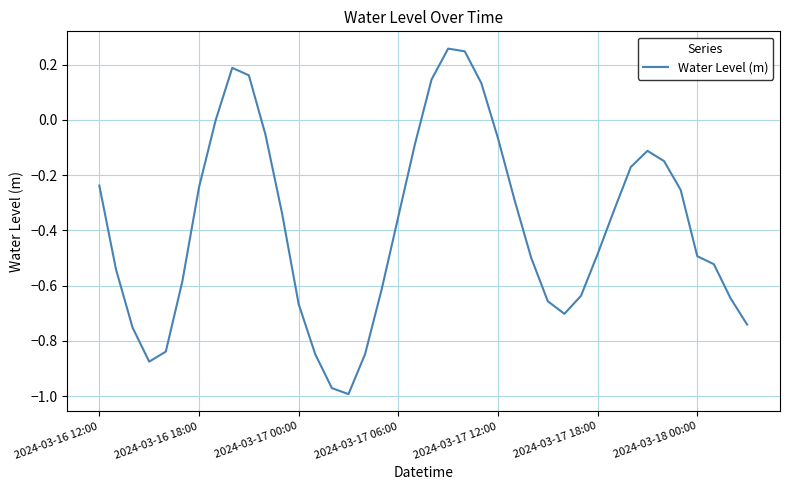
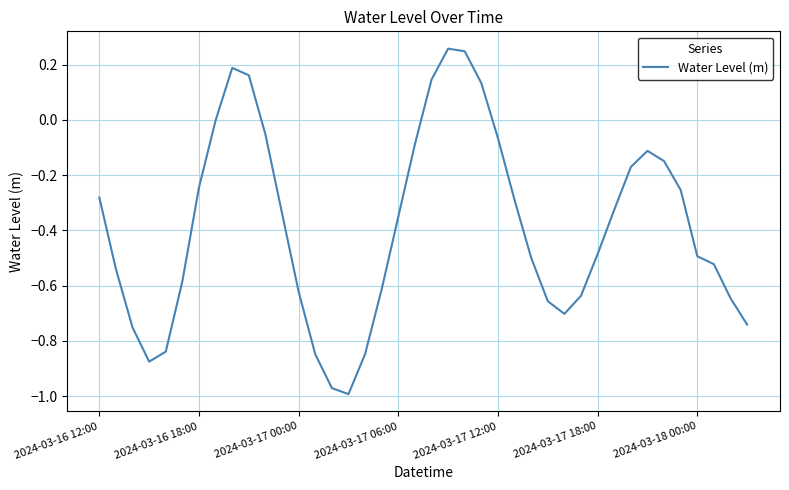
  {
-   "2024-03-16 12:00": -0.24,
+   "2024-03-16 12:00": -0.28,
    "2024-03-16 18:00": -0.24,
-   "2024-03-17 00:00": -0.67,
+   "2024-03-17 00:00": -0.62,
    "2024-03-17 06:00": -0.35,
    "2024-03-17 12:00": -0.07,
    "2024-03-17 18:00": -0.49,
    "2024-03-18 00:00": -0.49
  }
